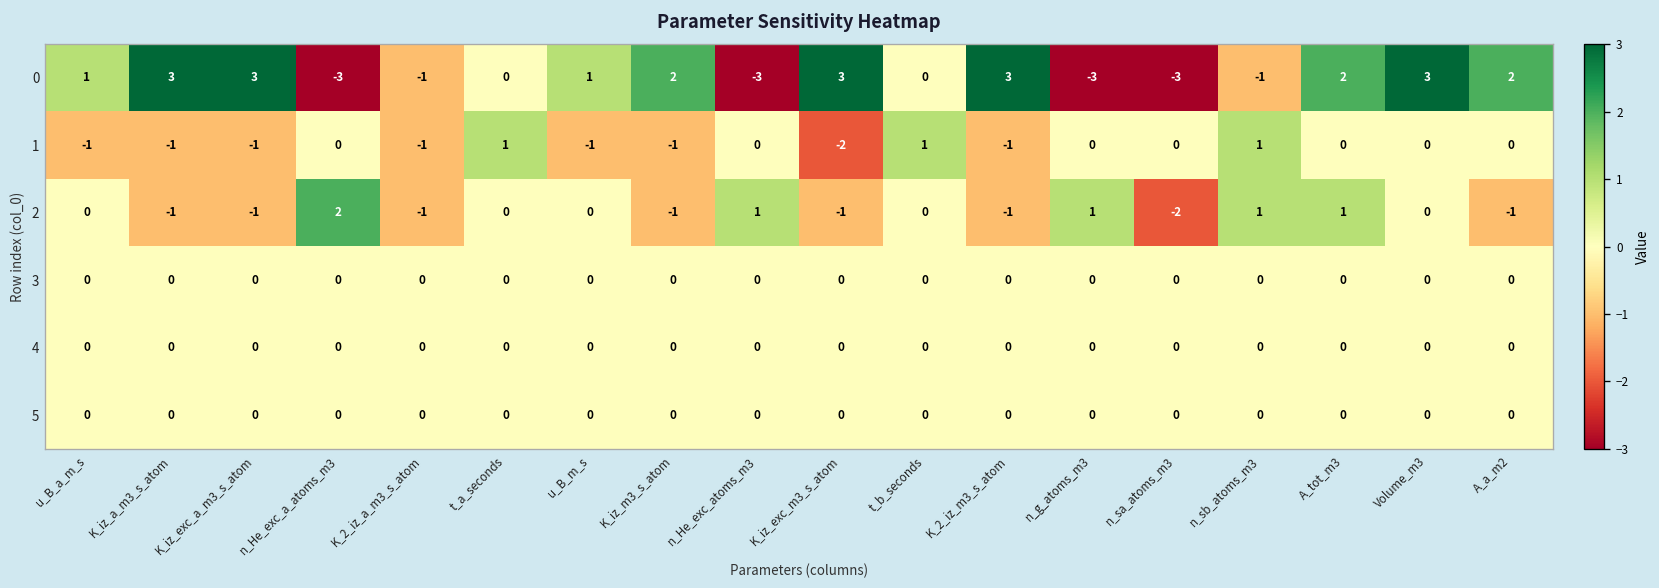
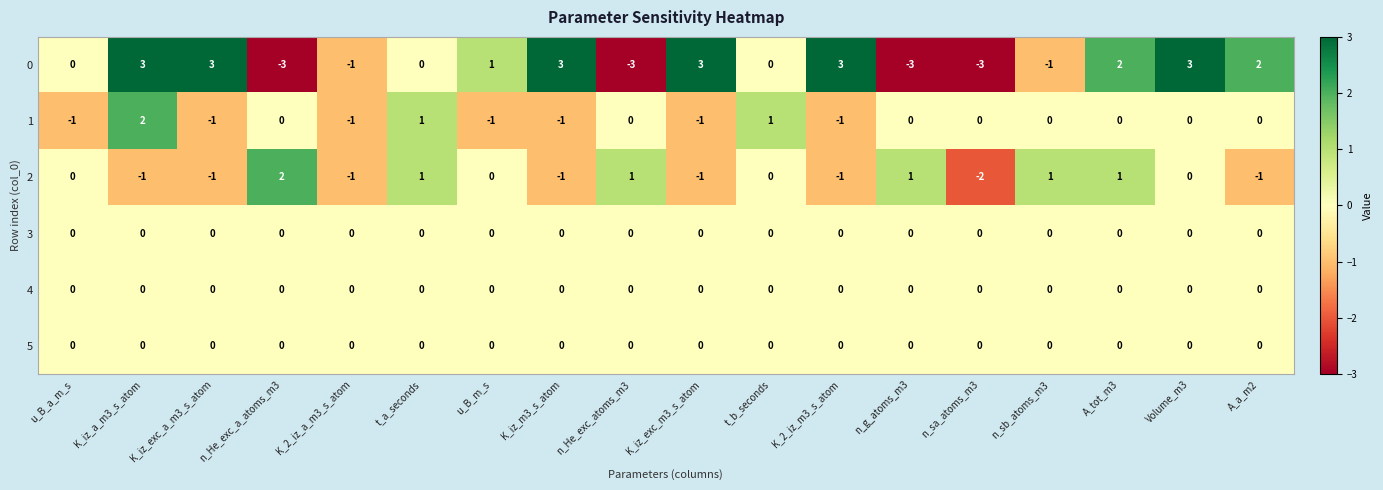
  {
    "0": {
-     "u_B_a_m_s": 1,
+     "u_B_a_m_s": 0,
      "K_iz_a_m3_s_atom": 3,
      "K_iz_exc_a_m3_s_atom": 3,
      "n_He_exc_a_atoms_m3": -3,
      "K_2_iz_a_m3_s_atom": -1,
      "t_a_seconds": 0,
      "u_B_m_s": 1,
-     "K_iz_m3_s_atom": 2,
+     "K_iz_m3_s_atom": 3,
      "n_He_exc_atoms_m3": -3,
      "K_iz_exc_m3_s_atom": 3,
      "t_b_seconds": 0,
      "K_2_iz_m3_s_atom": 3,
      "n_g_atoms_m3": -3,
      "n_sa_atoms_m3": -3,
      "n_sb_atoms_m3": -1,
      "A_tot_m3": 2,
      "Volume_m3": 3,
      "A_a_m2": 2
    },
    "1": {
      "u_B_a_m_s": -1,
-     "K_iz_a_m3_s_atom": -1,
+     "K_iz_a_m3_s_atom": 2,
      "K_iz_exc_a_m3_s_atom": -1,
      "n_He_exc_a_atoms_m3": 0,
      "K_2_iz_a_m3_s_atom": -1,
      "t_a_seconds": 1,
      "u_B_m_s": -1,
      "K_iz_m3_s_atom": -1,
      "n_He_exc_atoms_m3": 0,
-     "K_iz_exc_m3_s_atom": -2,
+     "K_iz_exc_m3_s_atom": -1,
      "t_b_seconds": 1,
      "K_2_iz_m3_s_atom": -1,
      "n_g_atoms_m3": 0,
      "n_sa_atoms_m3": 0,
-     "n_sb_atoms_m3": 1,
+     "n_sb_atoms_m3": 0,
      "A_tot_m3": 0,
      "Volume_m3": 0,
      "A_a_m2": 0
    },
    "2": {
      "u_B_a_m_s": 0,
      "K_iz_a_m3_s_atom": -1,
      "K_iz_exc_a_m3_s_atom": -1,
      "n_He_exc_a_atoms_m3": 2,
      "K_2_iz_a_m3_s_atom": -1,
-     "t_a_seconds": 0,
+     "t_a_seconds": 1,
      "u_B_m_s": 0,
      "K_iz_m3_s_atom": -1,
      "n_He_exc_atoms_m3": 1,
      "K_iz_exc_m3_s_atom": -1,
      "t_b_seconds": 0,
      "K_2_iz_m3_s_atom": -1,
      "n_g_atoms_m3": 1,
      "n_sa_atoms_m3": -2,
      "n_sb_atoms_m3": 1,
      "A_tot_m3": 1,
      "Volume_m3": 0,
      "A_a_m2": -1
    },
    "3": {
      "u_B_a_m_s": 0,
      "K_iz_a_m3_s_atom": 0,
      "K_iz_exc_a_m3_s_atom": 0,
      "n_He_exc_a_atoms_m3": 0,
      "K_2_iz_a_m3_s_atom": 0,
      "t_a_seconds": 0,
      "u_B_m_s": 0,
      "K_iz_m3_s_atom": 0,
      "n_He_exc_atoms_m3": 0,
      "K_iz_exc_m3_s_atom": 0,
      "t_b_seconds": 0,
      "K_2_iz_m3_s_atom": 0,
      "n_g_atoms_m3": 0,
      "n_sa_atoms_m3": 0,
      "n_sb_atoms_m3": 0,
      "A_tot_m3": 0,
      "Volume_m3": 0,
      "A_a_m2": 0
    },
    "4": {
      "u_B_a_m_s": 0,
      "K_iz_a_m3_s_atom": 0,
      "K_iz_exc_a_m3_s_atom": 0,
      "n_He_exc_a_atoms_m3": 0,
      "K_2_iz_a_m3_s_atom": 0,
      "t_a_seconds": 0,
      "u_B_m_s": 0,
      "K_iz_m3_s_atom": 0,
      "n_He_exc_atoms_m3": 0,
      "K_iz_exc_m3_s_atom": 0,
      "t_b_seconds": 0,
      "K_2_iz_m3_s_atom": 0,
      "n_g_atoms_m3": 0,
      "n_sa_atoms_m3": 0,
      "n_sb_atoms_m3": 0,
      "A_tot_m3": 0,
      "Volume_m3": 0,
      "A_a_m2": 0
    },
    "5": {
      "u_B_a_m_s": 0,
      "K_iz_a_m3_s_atom": 0,
      "K_iz_exc_a_m3_s_atom": 0,
      "n_He_exc_a_atoms_m3": 0,
      "K_2_iz_a_m3_s_atom": 0,
      "t_a_seconds": 0,
      "u_B_m_s": 0,
      "K_iz_m3_s_atom": 0,
      "n_He_exc_atoms_m3": 0,
      "K_iz_exc_m3_s_atom": 0,
      "t_b_seconds": 0,
      "K_2_iz_m3_s_atom": 0,
      "n_g_atoms_m3": 0,
      "n_sa_atoms_m3": 0,
      "n_sb_atoms_m3": 0,
      "A_tot_m3": 0,
      "Volume_m3": 0,
      "A_a_m2": 0
    }
  }
